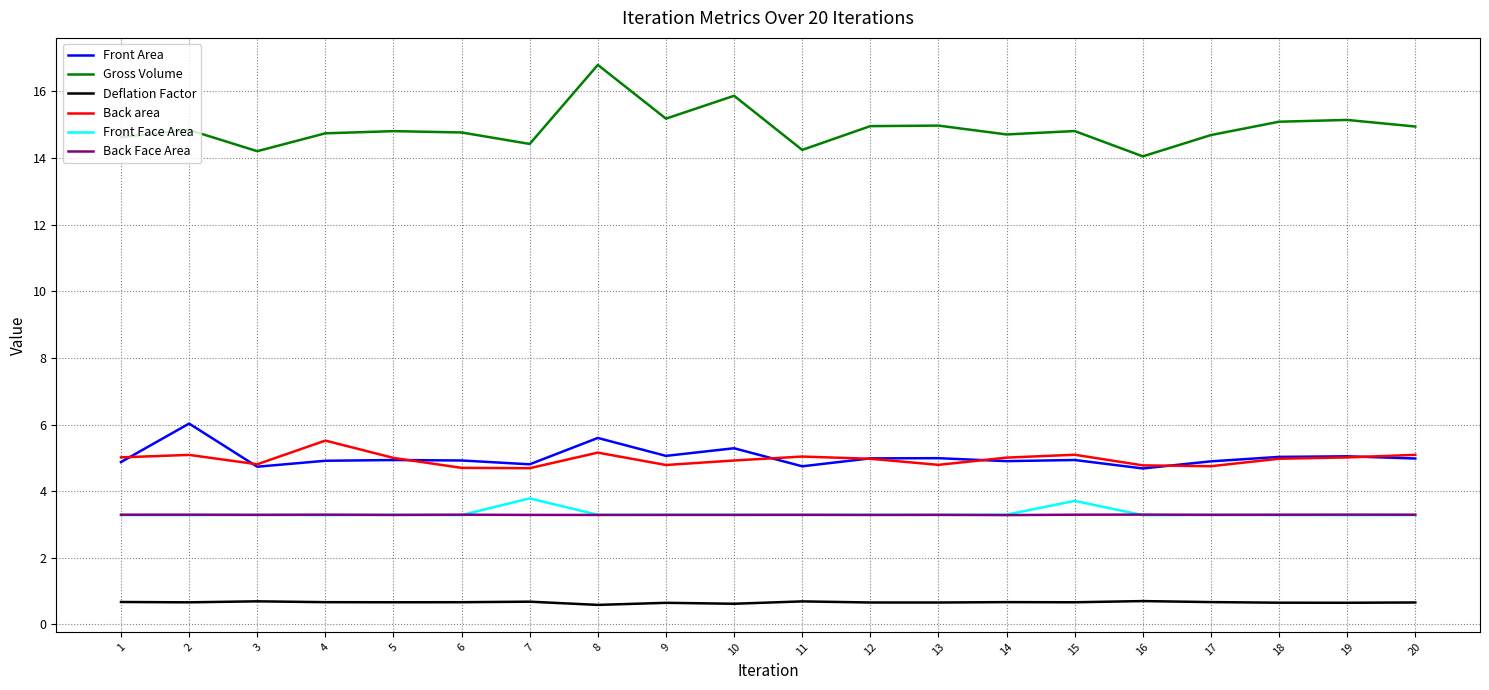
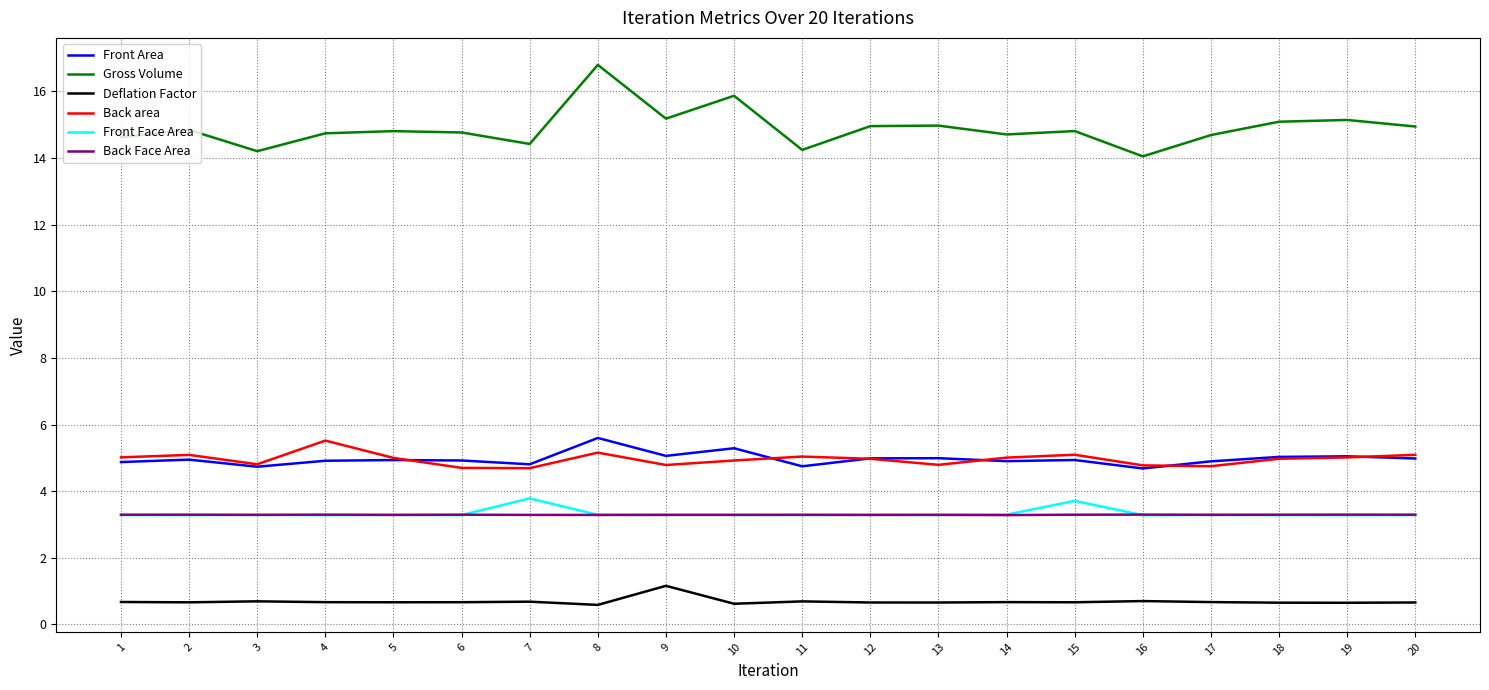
  {
    "Front Area": {
      "1": 4.9,
-     "2": 6.0,
+     "2": 4.9,
      "4": 4.9,
      "6": 4.9,
      "7": 4.8,
      "8": 5.6,
      "9": 5.1,
      "10": 5.3,
      "11": 4.7,
      "13": 5.0,
      "14": 4.9,
      "15": 4.9,
      "16": 4.7,
      "17": 4.9,
      "20": 5.0
    },
    "Gross Volume": {
      "3": 14.2,
      "4": 14.7,
      "5": 14.8,
      "6": 14.8,
      "7": 14.4,
      "8": 16.8,
      "9": 15.2,
      "10": 15.9,
      "11": 14.2,
      "12": 15.0,
      "13": 15.0,
      "14": 14.7,
      "15": 14.8,
      "16": 14.0,
      "17": 14.7,
      "18": 15.1,
      "19": 15.1,
      "20": 14.9
    },
    "Deflation Factor": {
      "1": 0.7,
      "2": 0.7,
      "3": 0.7,
      "4": 0.7,
      "5": 0.7,
      "6": 0.7,
      "7": 0.7,
      "8": 0.6,
-     "9": 0.7,
+     "9": 1.2,
      "10": 0.6,
      "11": 0.7,
      "12": 0.7,
      "13": 0.7,
      "14": 0.7,
      "15": 0.7,
      "16": 0.7,
      "17": 0.7,
      "18": 0.7,
      "19": 0.7,
      "20": 0.7
    },
    "Back area": {
      "1": 5.0,
      "2": 5.1,
      "4": 5.5,
      "6": 4.7,
      "7": 4.7,
      "8": 5.2,
      "9": 4.8,
      "10": 4.9,
      "11": 5.0,
      "13": 4.8,
      "14": 5.0,
      "15": 5.1,
      "16": 4.8,
      "17": 4.7,
      "20": 5.1
    },
    "Front Face Area": {
      "7": 3.8,
      "15": 3.7
    },
    "Back Face Area": {
      "7": 3.3,
      "15": 3.3
    }
  }
